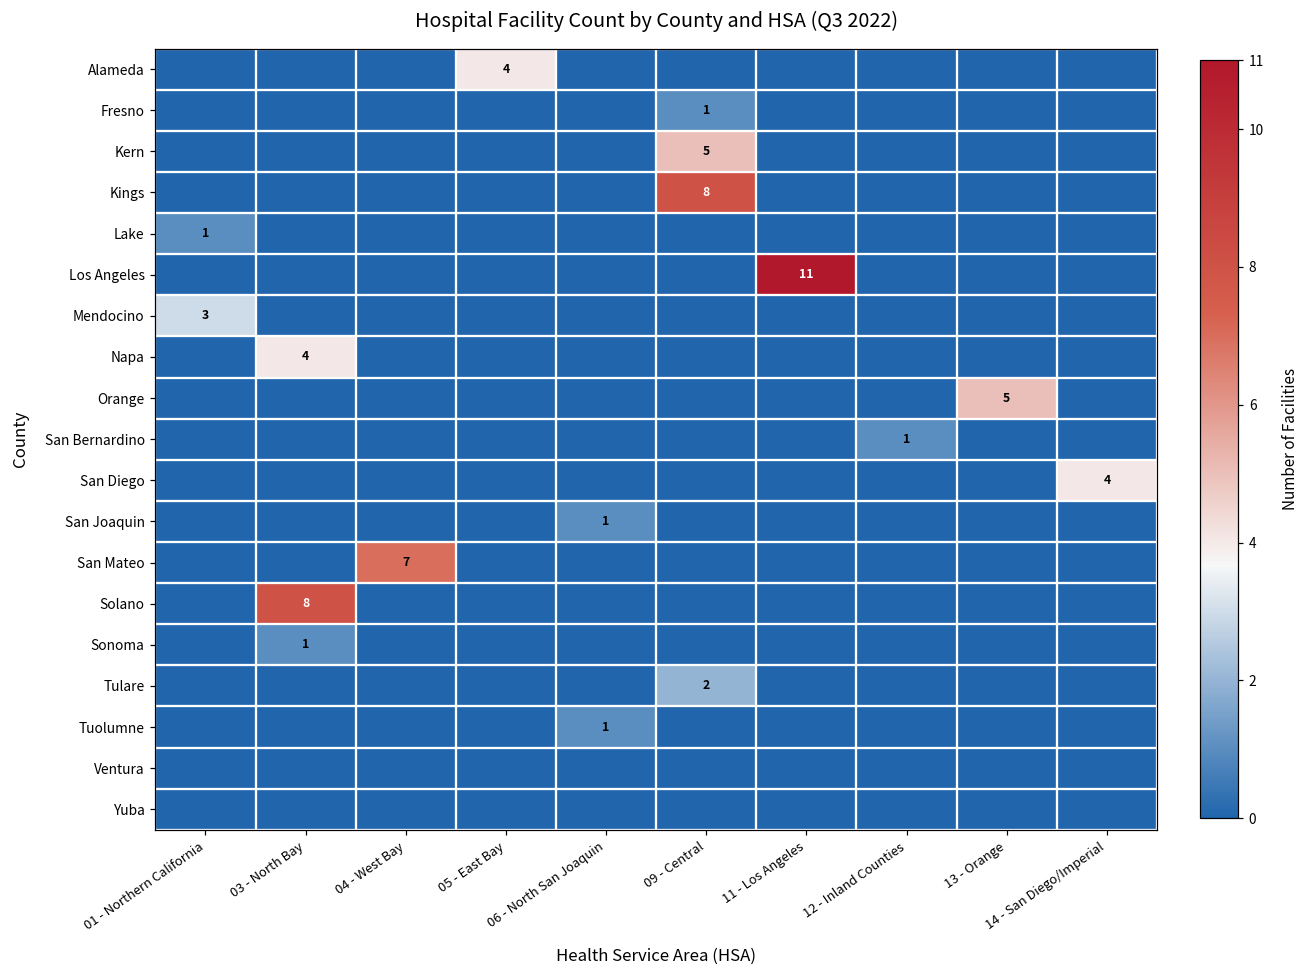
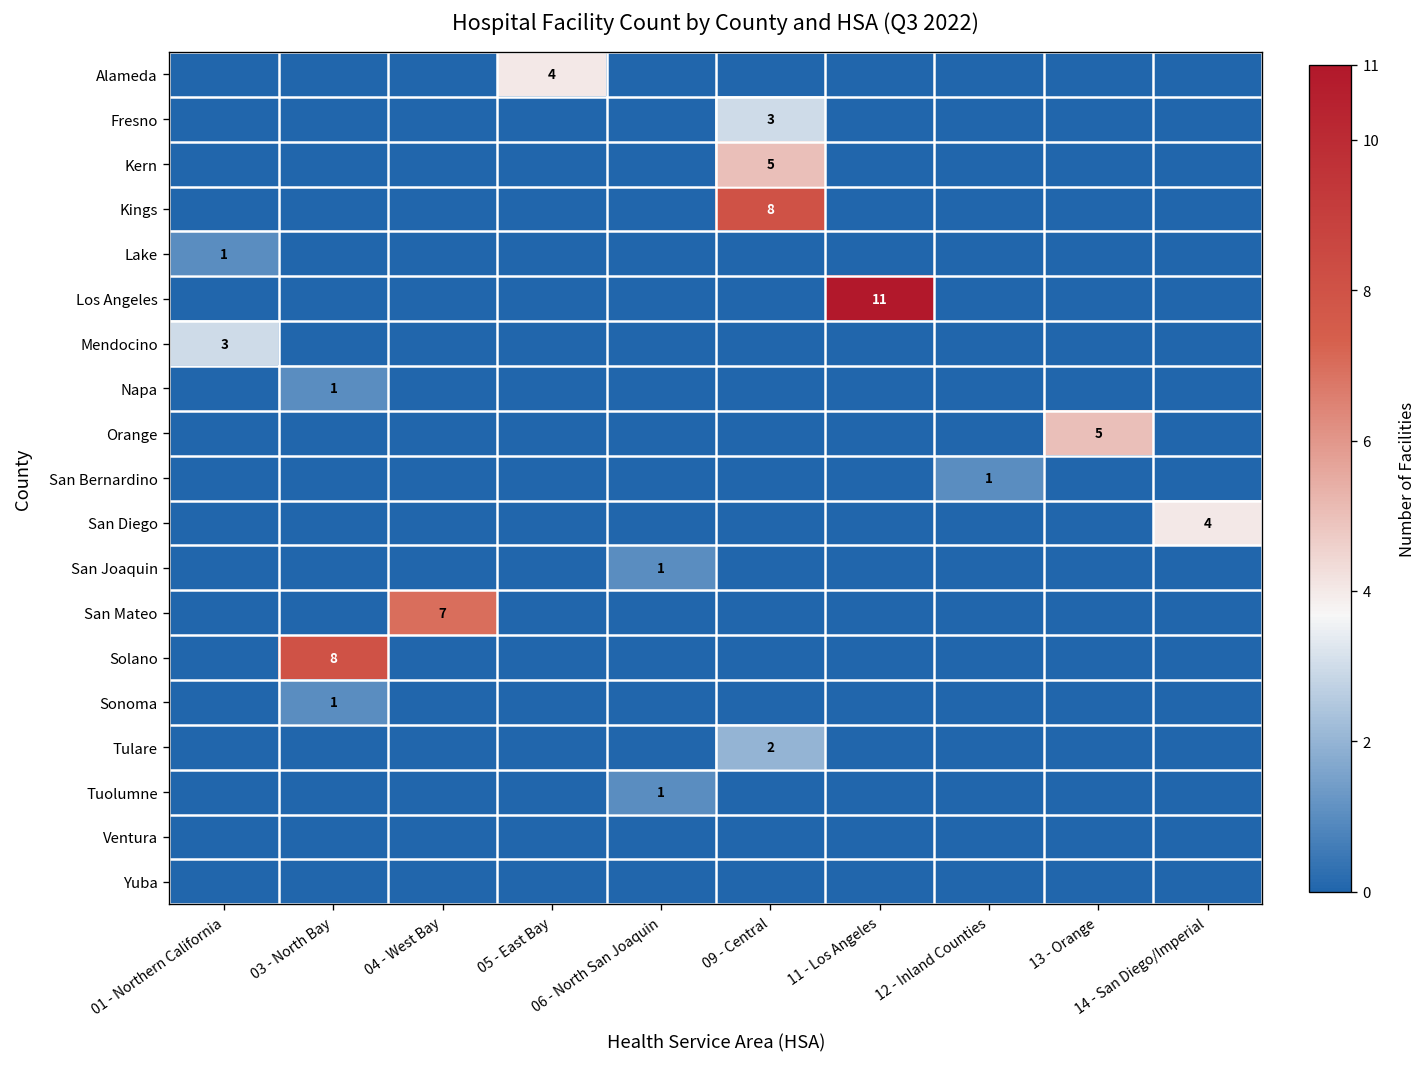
  {
    "Alameda": {
      "05 - East Bay": 4
    },
    "Fresno": {
-     "09 - Central": 1
+     "09 - Central": 3
    },
    "Kern": {
      "09 - Central": 5
    },
    "Kings": {
      "09 - Central": 8
    },
    "Lake": {
      "01 - Northern California": 1
    },
    "Los Angeles": {
      "11 - Los Angeles": 11
    },
    "Mendocino": {
      "01 - Northern California": 3
    },
    "Napa": {
-     "03 - North Bay": 4
+     "03 - North Bay": 1
    },
    "Orange": {
      "13 - Orange": 5
    },
    "San Bernardino": {
      "12 - Inland Counties": 1
    },
    "San Diego": {
      "14 - San Diego/Imperial": 4
    },
    "San Joaquin": {
      "06 - North San Joaquin": 1
    },
    "San Mateo": {
      "04 - West Bay": 7
    },
    "Solano": {
      "03 - North Bay": 8
    },
    "Sonoma": {
      "03 - North Bay": 1
    },
    "Tulare": {
      "09 - Central": 2
    },
    "Tuolumne": {
      "06 - North San Joaquin": 1
    }
  }
